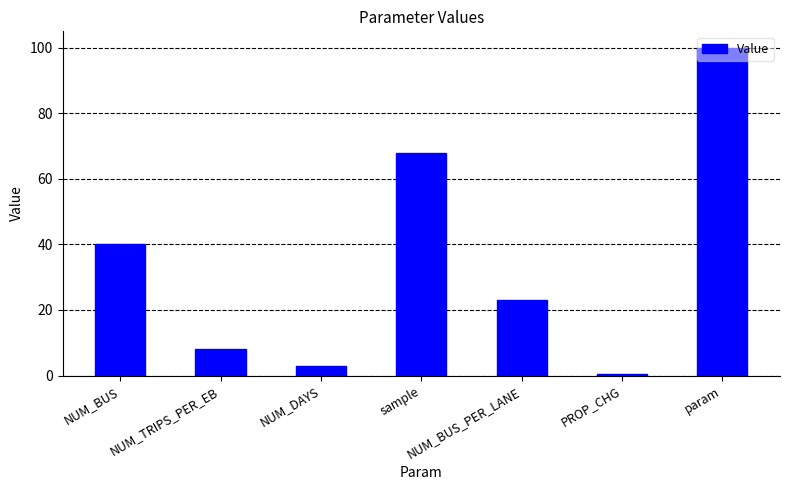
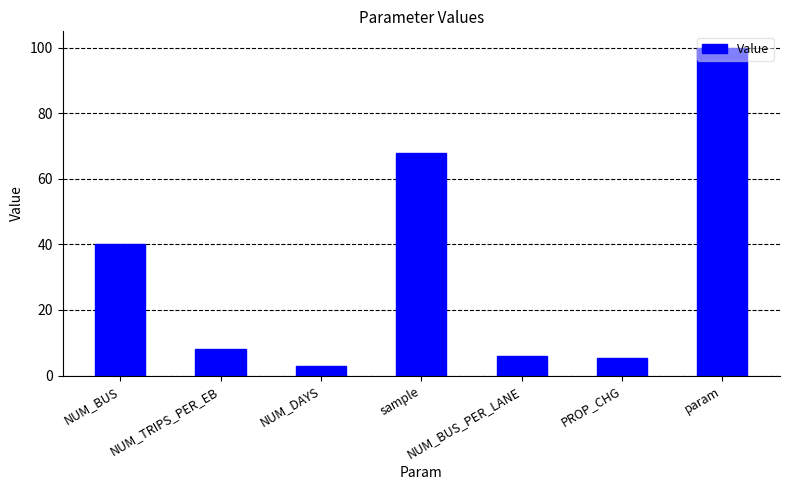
  {
    "NUM_BUS": 40,
    "NUM_TRIPS_PER_EB": 8,
    "NUM_DAYS": 3,
    "sample": 68,
-   "NUM_BUS_PER_LANE": 23,
-   "PROP_CHG": 1
+   "NUM_BUS_PER_LANE": 6,
+   "PROP_CHG": 5
  }
